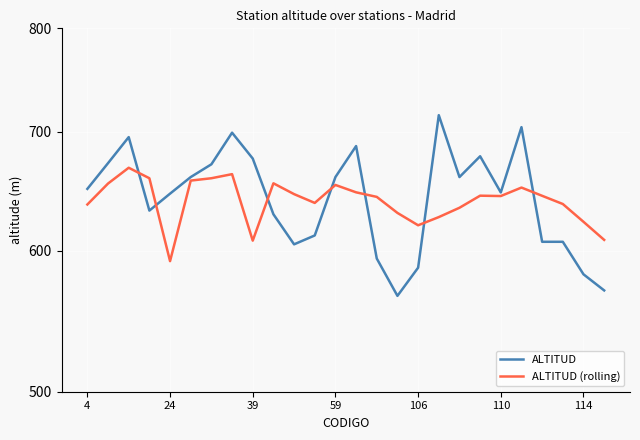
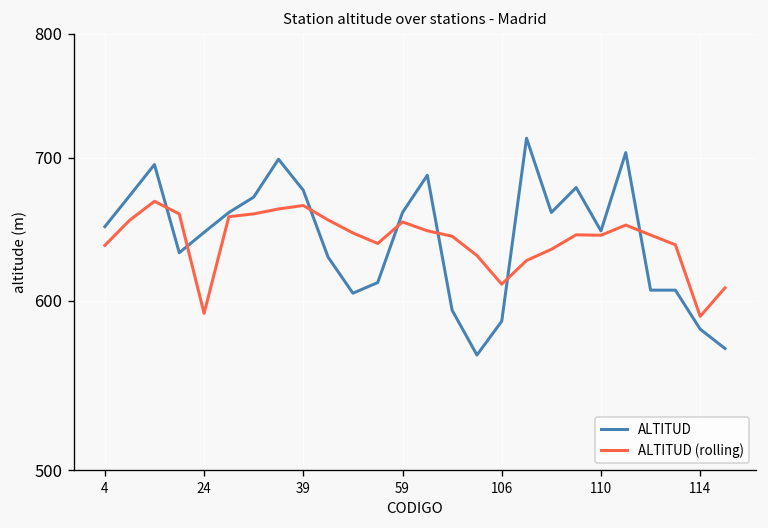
  {
    "ALTITUD": {
      "4": 650,
      "24": 646,
      "39": 676,
      "59": 660,
      "106": 587,
      "110": 647,
      "114": 582
    },
    "ALTITUD (rolling)": {
      "4": 637,
      "24": 592,
-     "39": 608,
+     "39": 665,
      "59": 653,
-     "106": 620,
+     "106": 611,
      "110": 644,
-     "114": 623
+     "114": 590
    }
  }
